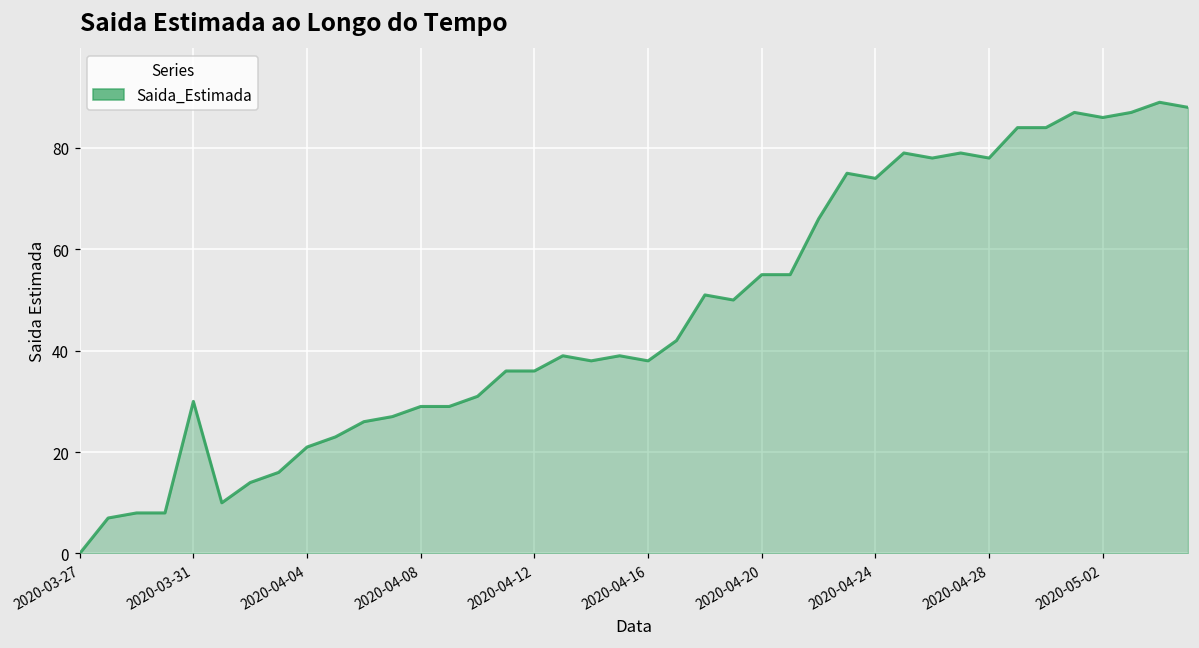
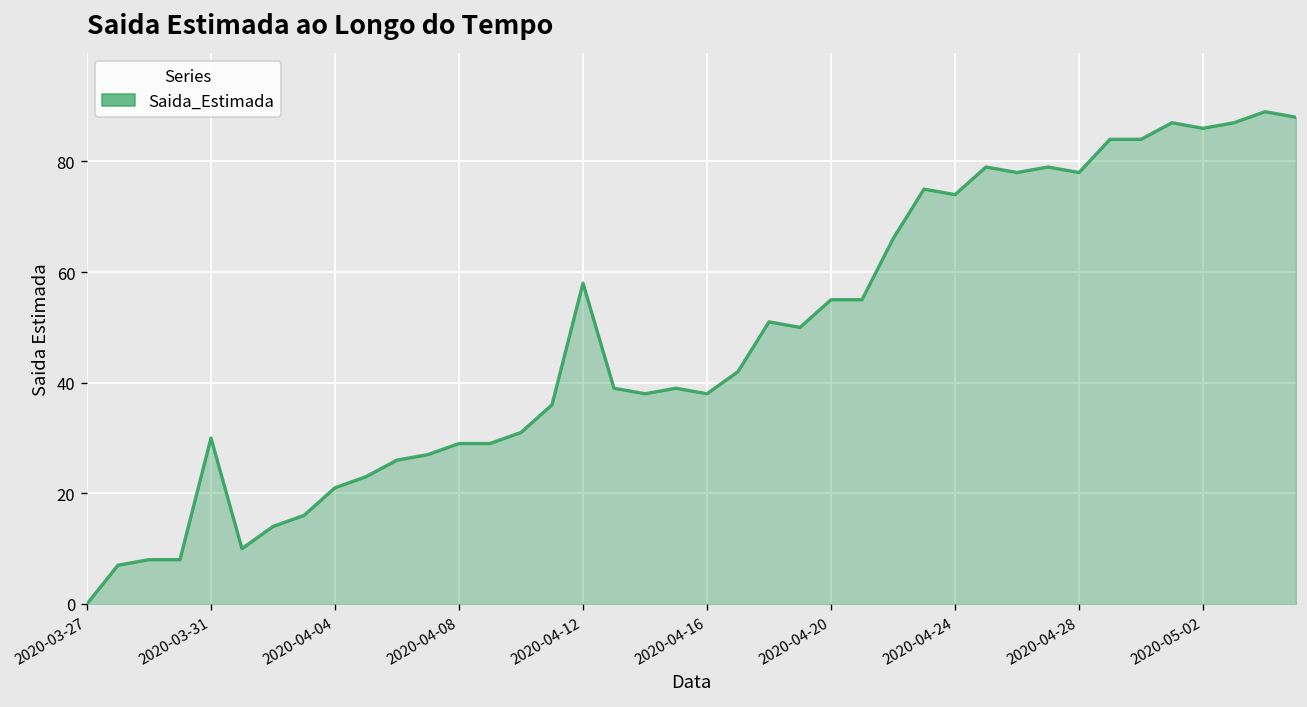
  {
    "2020-03-27": 0,
    "2020-03-31": 30,
    "2020-04-04": 21,
    "2020-04-08": 29,
-   "2020-04-12": 36,
+   "2020-04-12": 58,
    "2020-04-16": 38,
    "2020-04-20": 55,
    "2020-04-24": 74,
    "2020-04-28": 78,
    "2020-05-02": 86
  }
